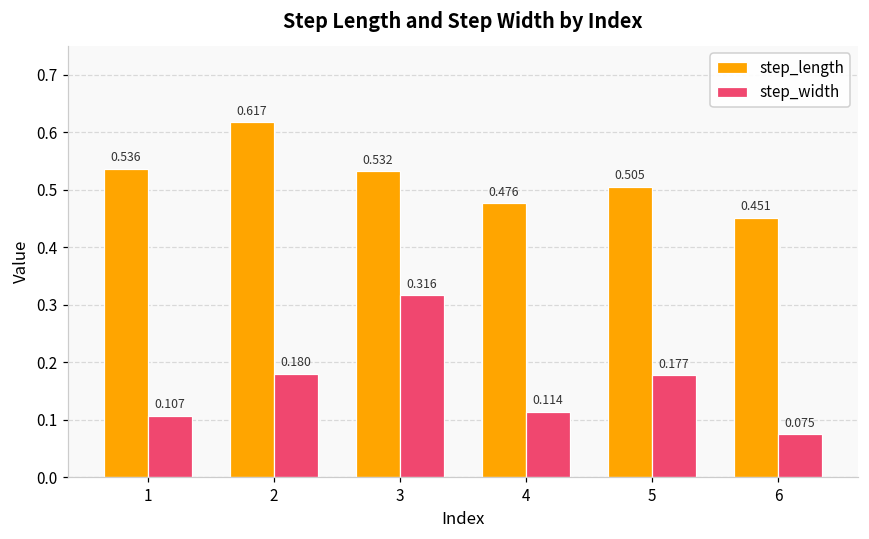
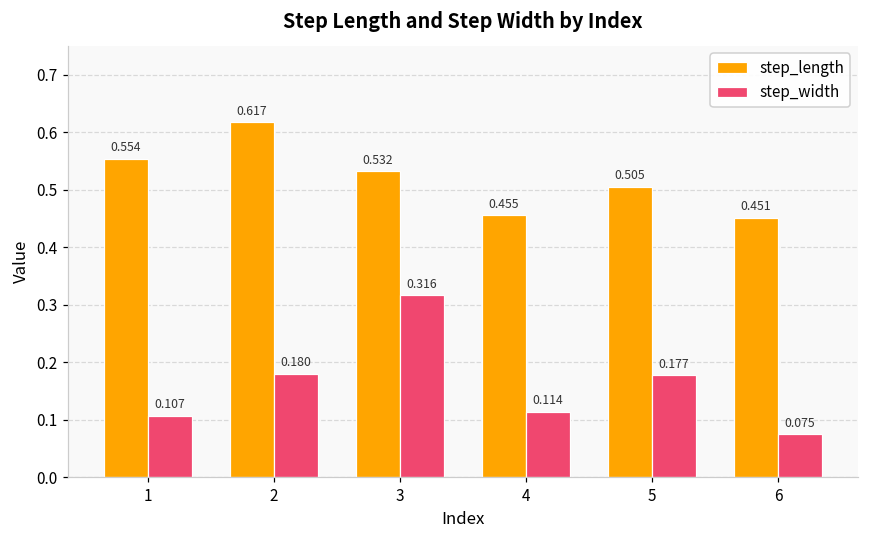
  {
    "step_length": {
-     "1": 0.536,
+     "1": 0.554,
      "2": 0.617,
      "3": 0.532,
-     "4": 0.476,
+     "4": 0.455,
      "5": 0.505,
      "6": 0.451
    },
    "step_width": {
      "1": 0.107,
      "2": 0.180,
      "3": 0.316,
      "4": 0.114,
      "5": 0.177,
      "6": 0.075
    }
  }
